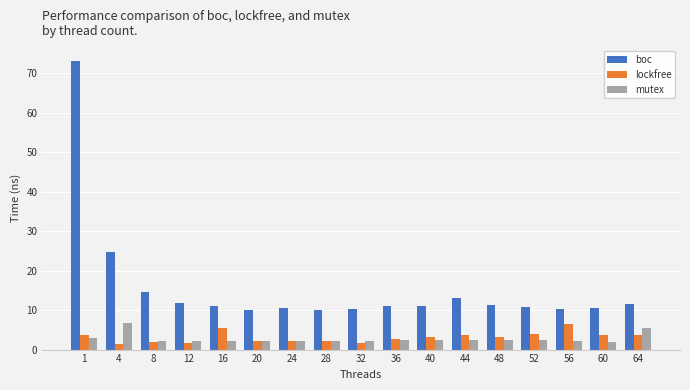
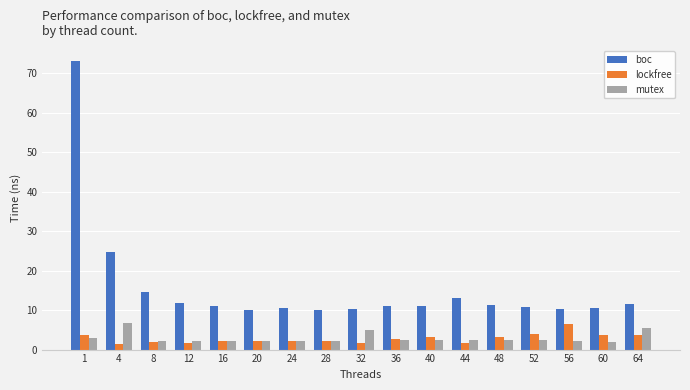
  {
    "boc": {
      "1": 73,
      "4": 25,
      "8": 15,
      "12": 12,
      "16": 11,
      "20": 10,
      "24": 11,
      "28": 10,
      "32": 10,
      "36": 11,
      "40": 11,
      "44": 13,
      "48": 11,
      "52": 11,
      "56": 10,
      "60": 10,
      "64": 11
    },
    "lockfree": {
      "1": 4,
      "4": 1,
      "8": 2,
      "12": 2,
-     "16": 6,
+     "16": 2,
      "20": 2,
      "24": 2,
      "28": 2,
      "32": 2,
      "36": 3,
      "40": 3,
-     "44": 4,
+     "44": 2,
      "48": 3,
      "52": 4,
      "56": 6,
      "60": 4,
      "64": 4
    },
    "mutex": {
      "1": 3,
      "4": 7,
      "8": 2,
      "12": 2,
      "16": 2,
      "20": 2,
      "24": 2,
      "28": 2,
-     "32": 2,
+     "32": 5,
      "36": 2,
      "40": 2,
      "44": 2,
      "48": 2,
      "52": 2,
      "56": 2,
      "60": 2,
      "64": 5
    }
  }
